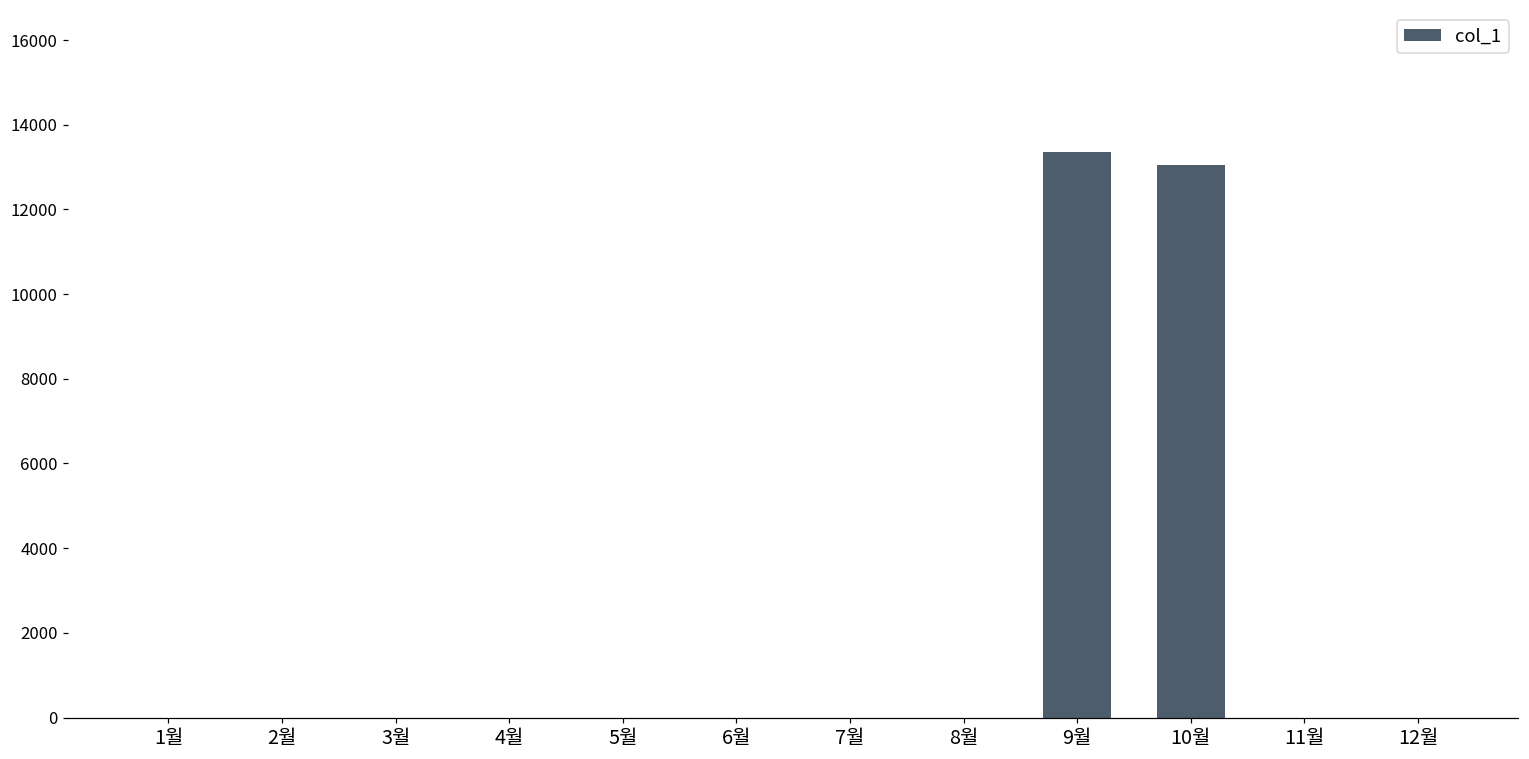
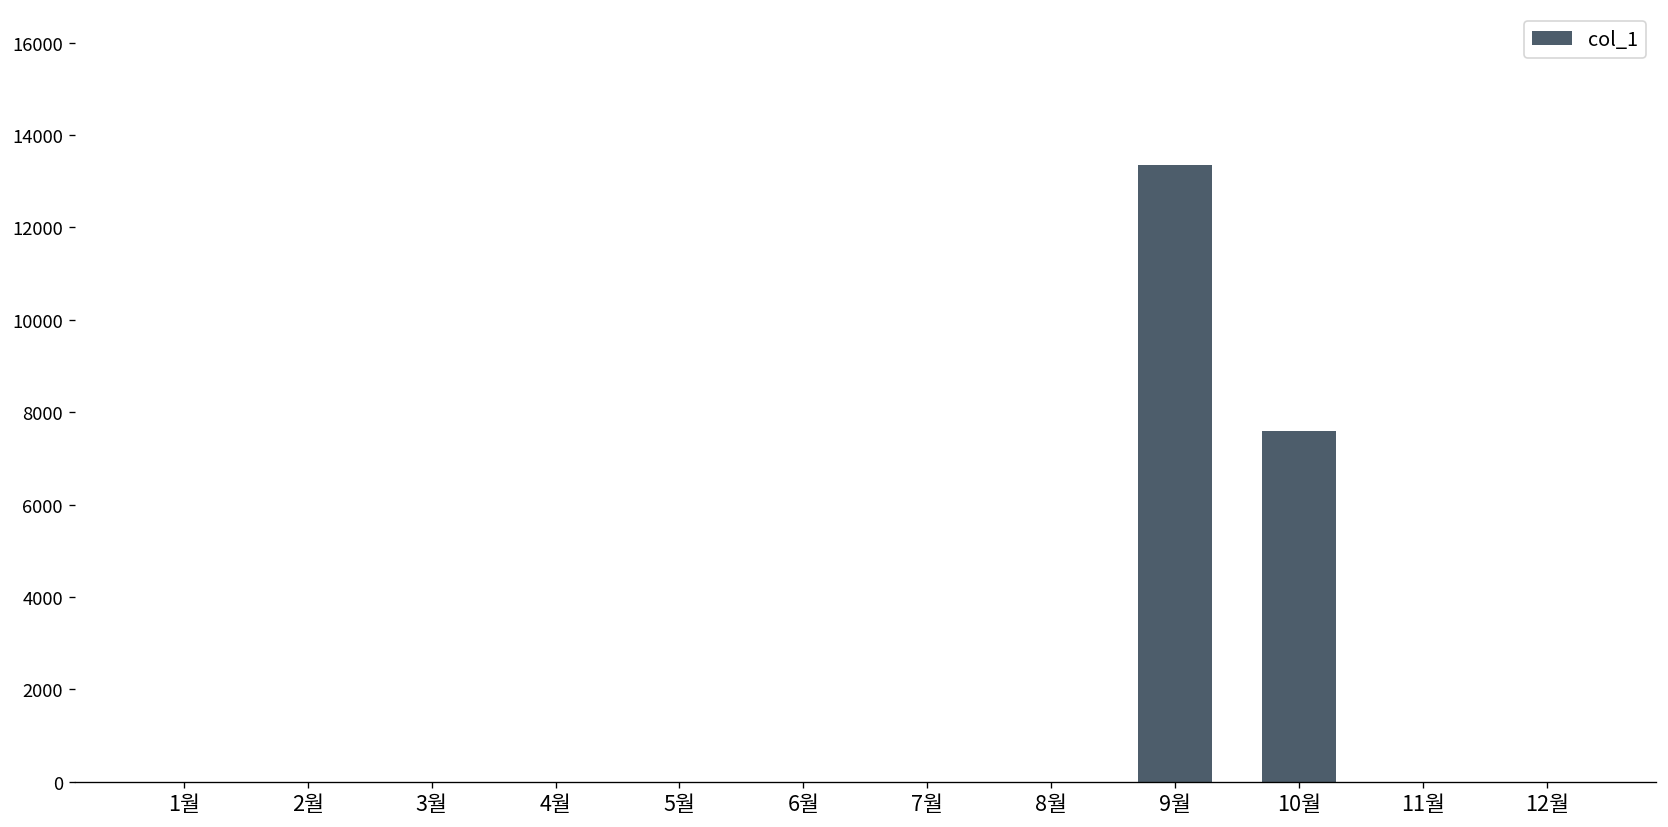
  {
    "1월": 0,
    "2월": 0,
    "3월": 0,
    "4월": 0,
    "5월": 0,
    "6월": 0,
    "7월": 0,
    "8월": 0,
    "9월": 13400,
-   "10월": 13100,
+   "10월": 7600,
    "11월": 0,
    "12월": 0
  }
